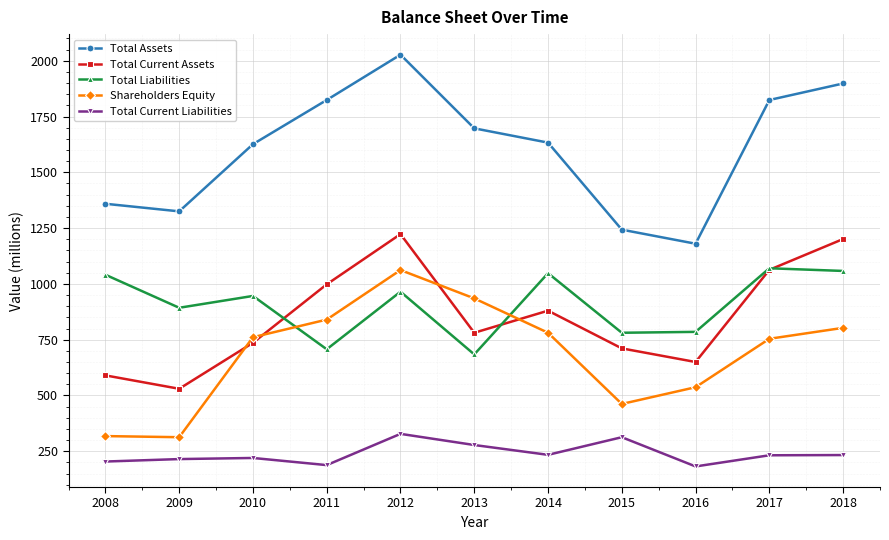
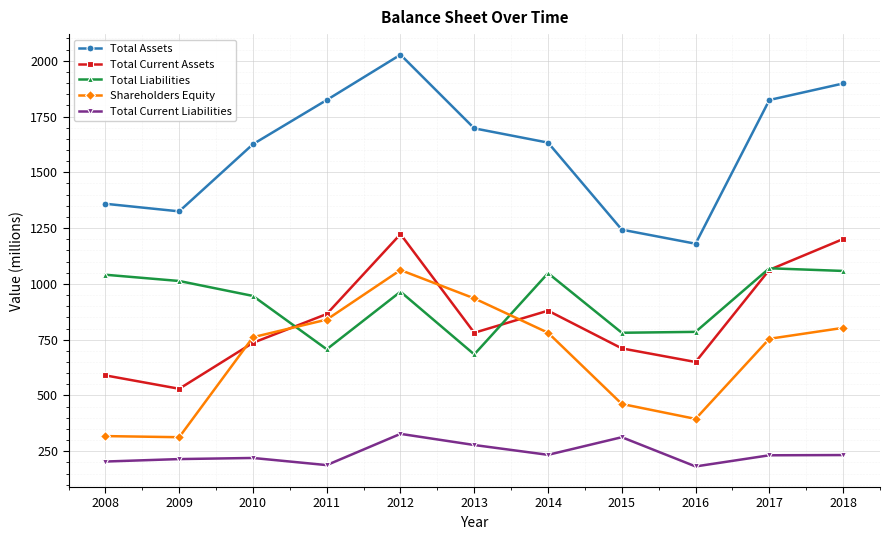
  {
    "Total Assets": {
      "2008": 1360,
      "2009": 1330,
      "2010": 1630,
      "2011": 1820,
      "2012": 2030,
      "2013": 1700,
      "2014": 1630,
      "2015": 1240,
      "2016": 1180,
      "2017": 1820,
      "2018": 1900
    },
    "Total Current Assets": {
      "2008": 590,
      "2009": 530,
      "2010": 740,
-     "2011": 1000,
+     "2011": 870,
      "2012": 1220,
      "2013": 780,
      "2014": 880,
      "2015": 710,
      "2016": 650,
      "2018": 1200
    },
    "Total Liabilities": {
      "2008": 1040,
-     "2009": 890,
+     "2009": 1010,
      "2010": 950,
      "2011": 710,
      "2012": 970,
      "2013": 680,
      "2014": 1050,
      "2015": 780,
      "2016": 790,
      "2018": 1060
    },
    "Shareholders Equity": {
      "2008": 320,
      "2009": 310,
      "2010": 760,
      "2011": 840,
      "2012": 1060,
      "2013": 940,
      "2014": 780,
      "2015": 460,
-     "2016": 540,
+     "2016": 400,
      "2017": 750,
      "2018": 800
    },
    "Total Current Liabilities": {
      "2008": 200,
      "2009": 220,
      "2010": 220,
      "2011": 190,
      "2012": 330,
      "2013": 280,
      "2014": 230,
      "2015": 310,
      "2016": 180,
      "2017": 230,
      "2018": 230
    }
  }
